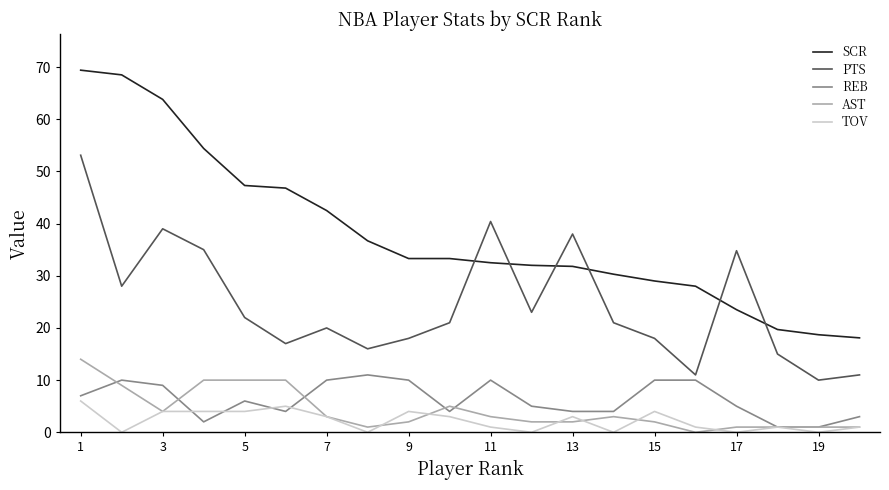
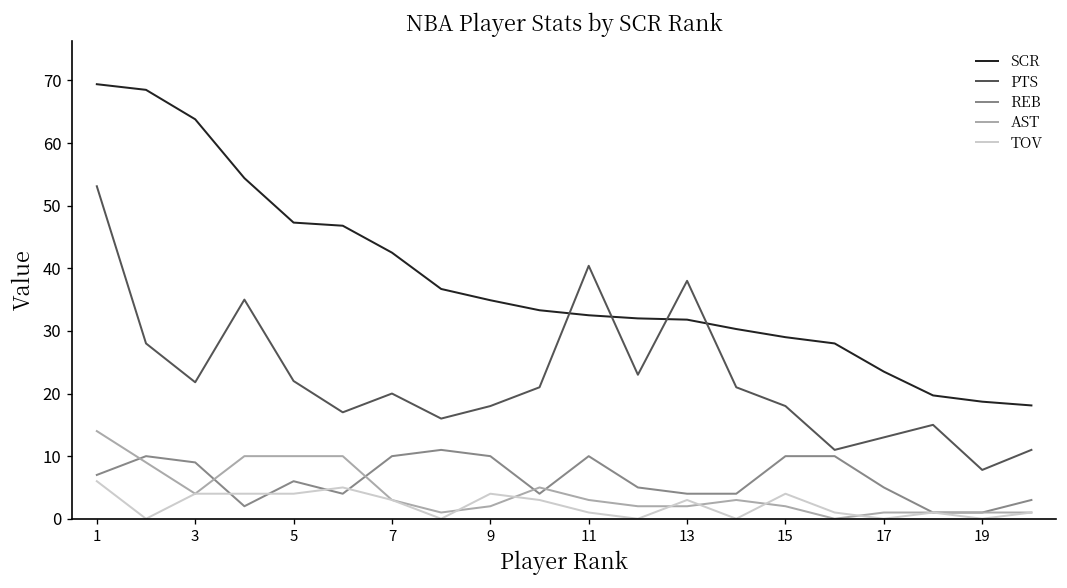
  {
    "SCR": {
      "1": 69,
      "3": 64,
      "5": 47,
      "7": 43,
-     "9": 33,
+     "9": 35,
      "11": 33,
      "13": 32,
      "15": 29,
      "17": 24,
      "19": 19
    },
    "PTS": {
      "1": 53,
-     "3": 39,
+     "3": 22,
      "5": 22,
      "7": 20,
      "9": 18,
      "11": 40,
      "13": 38,
      "15": 18,
-     "17": 35,
-     "19": 10
+     "17": 13,
+     "19": 8
    }
  }
